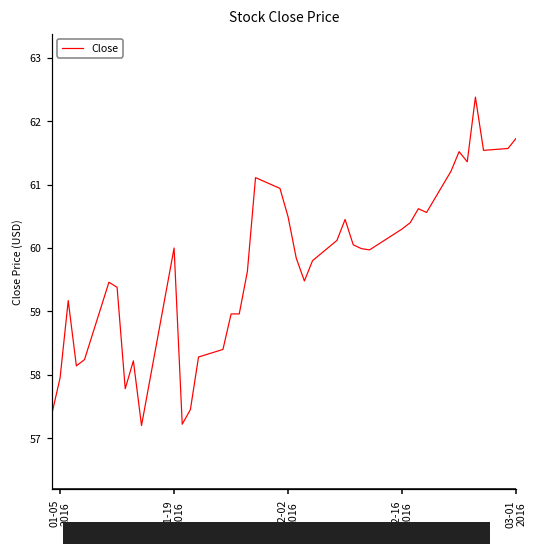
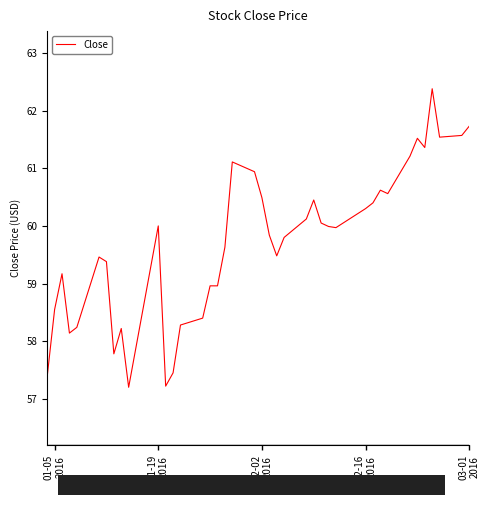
  {
-   "01-05 2016": 58.0,
+   "01-05 2016": 58.6,
    "01-19 2016": 60.0,
    "02-02 2016": 60.5,
    "02-16 2016": 60.3,
    "03-01 2016": 61.7
  }
